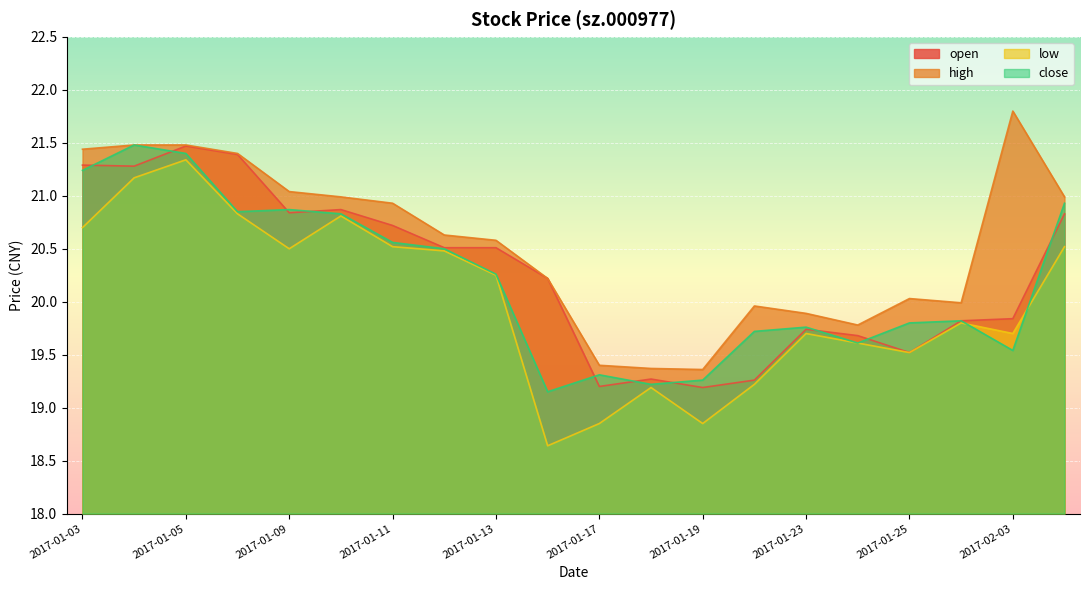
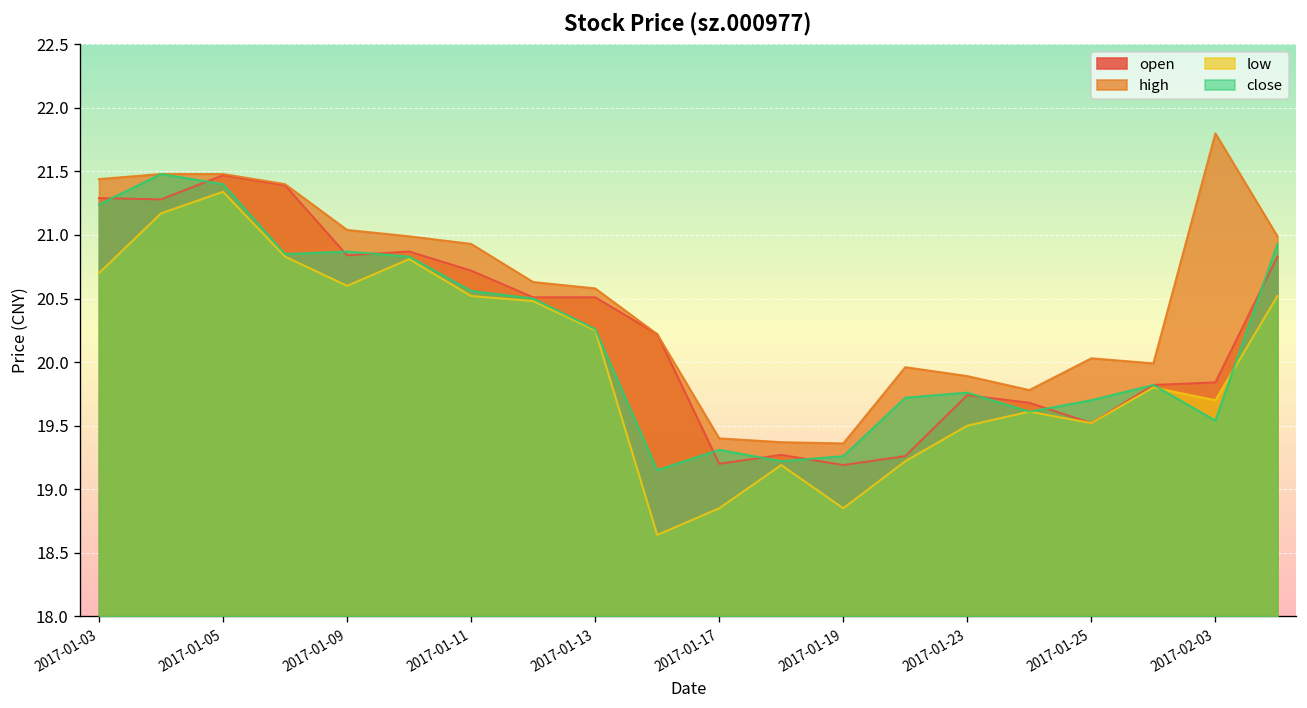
  {
    "low": {
      "2017-01-03": 20.7,
      "2017-01-05": 21.34,
-     "2017-01-09": 20.5,
+     "2017-01-09": 20.6,
      "2017-01-11": 20.5,
      "2017-01-17": 18.85,
      "2017-01-19": 18.85,
-     "2017-01-23": 19.7,
+     "2017-01-23": 19.5,
      "2017-02-03": 19.7
    },
    "close": {
      "2017-01-03": 21.24,
      "2017-01-05": 21.4,
      "2017-01-09": 20.87,
      "2017-01-11": 20.56,
      "2017-01-17": 19.3,
      "2017-01-19": 19.26,
-     "2017-01-25": 19.8,
+     "2017-01-25": 19.7,
      "2017-02-03": 19.54
    }
  }
